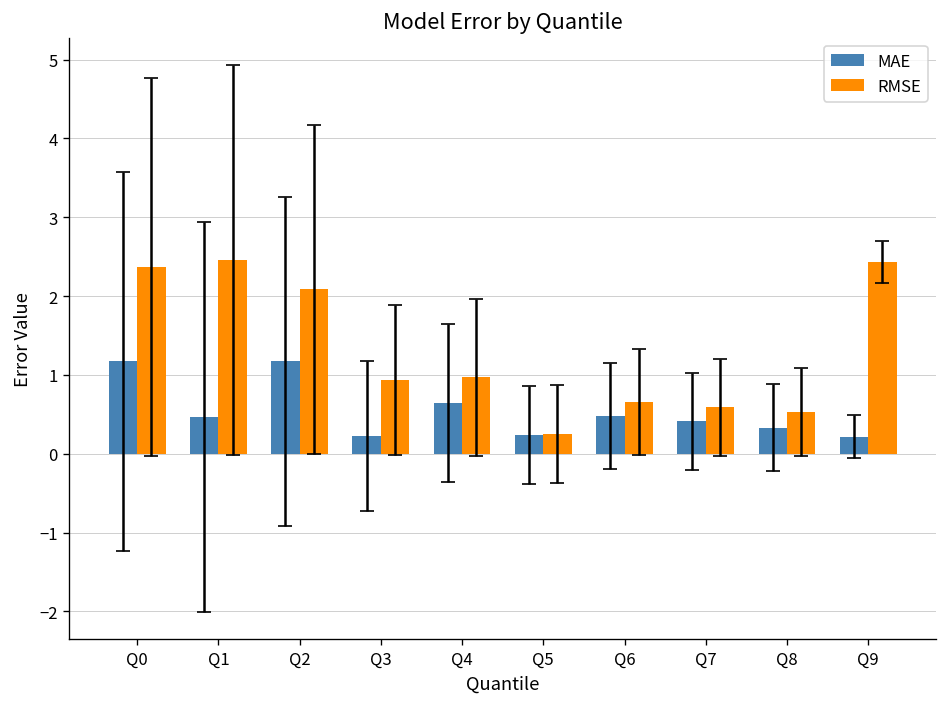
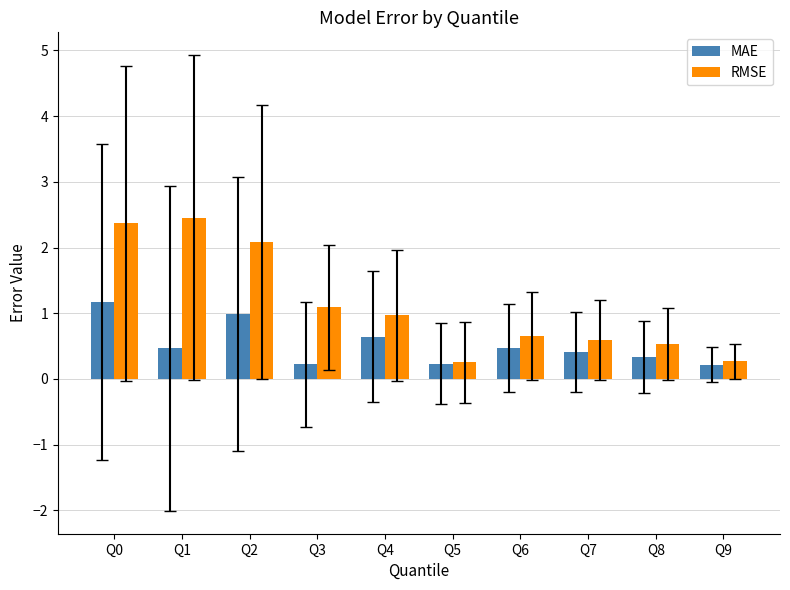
  {
    "MAE": {
      "Q0": 1.2,
      "Q1": 0.5,
-     "Q2": 1.2,
+     "Q2": 1.0,
      "Q3": 0.2,
      "Q4": 0.6,
      "Q5": 0.2,
      "Q6": 0.5,
      "Q7": 0.4,
      "Q8": 0.3,
      "Q9": 0.2
    },
    "RMSE": {
      "Q0": 2.4,
      "Q1": 2.5,
      "Q2": 2.1,
-     "Q3": 0.9,
+     "Q3": 1.1,
      "Q4": 1.0,
      "Q5": 0.3,
      "Q6": 0.7,
      "Q7": 0.6,
      "Q8": 0.5,
-     "Q9": 2.4
+     "Q9": 0.3
    }
  }
